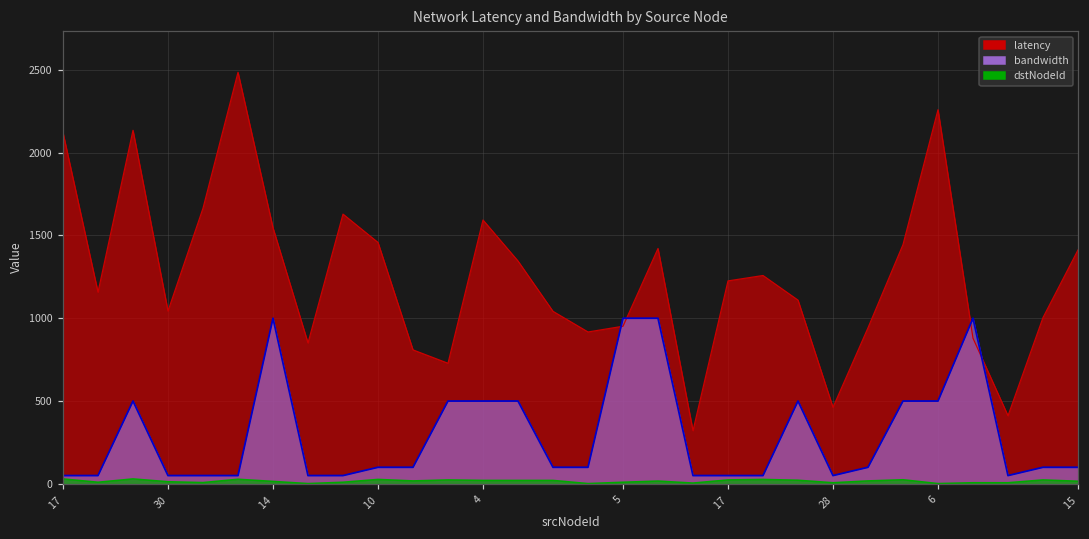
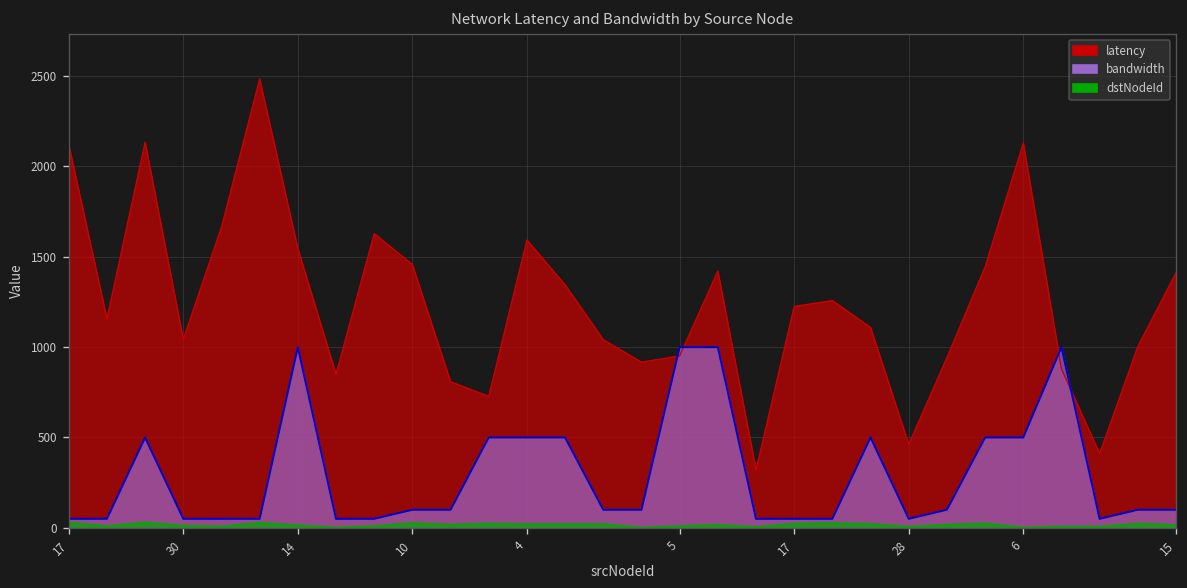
  {
    "latency": {
      "30": 1040,
-     "6": 2260
+     "6": 2130
    },
    "bandwidth": {
      "30": 50,
      "6": 500
    },
    "dstNodeId": {
      "30": 10,
      "6": 0
    }
  }
